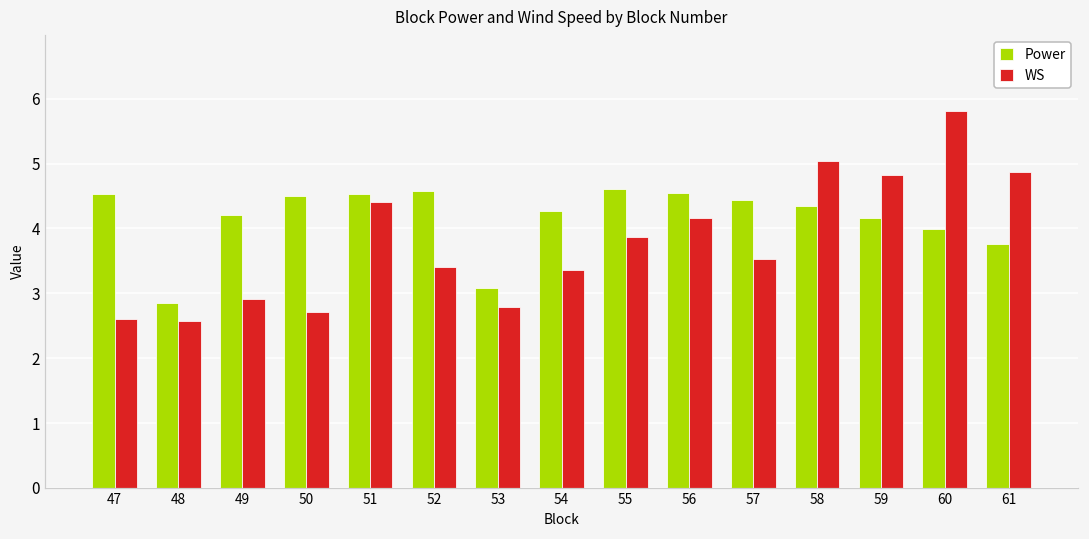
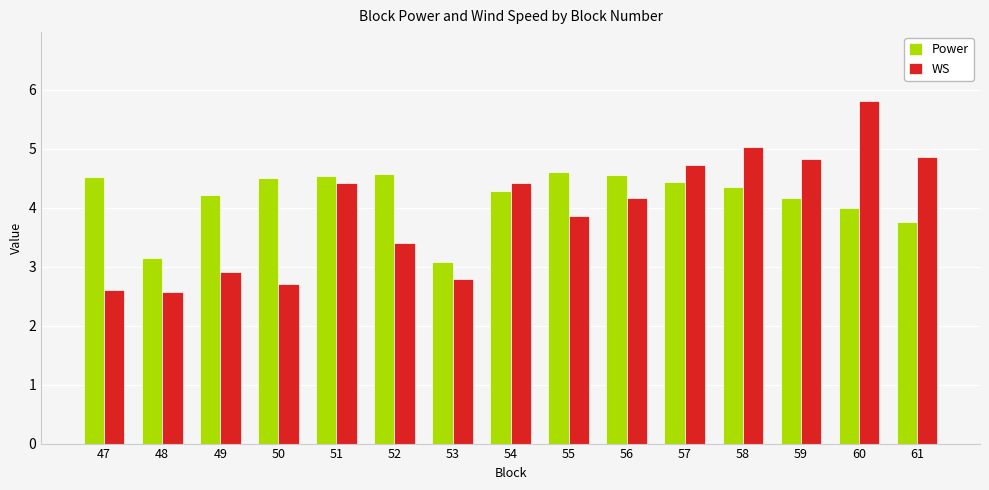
  {
    "Power": {
      "47": 4.5,
-     "48": 2.9,
+     "48": 3.1,
      "49": 4.2,
      "50": 4.5,
      "51": 4.5,
      "52": 4.6,
      "53": 3.1,
      "54": 4.3,
      "55": 4.6,
      "56": 4.6,
      "57": 4.4,
      "58": 4.4,
      "59": 4.2,
      "60": 4.0,
      "61": 3.8
    },
    "WS": {
      "47": 2.6,
      "48": 2.6,
      "49": 2.9,
      "50": 2.7,
      "51": 4.4,
      "52": 3.4,
      "53": 2.8,
-     "54": 3.4,
+     "54": 4.4,
      "55": 3.9,
      "56": 4.2,
-     "57": 3.5,
+     "57": 4.7,
      "58": 5.0,
      "59": 4.8,
      "60": 5.8,
      "61": 4.9
    }
  }
